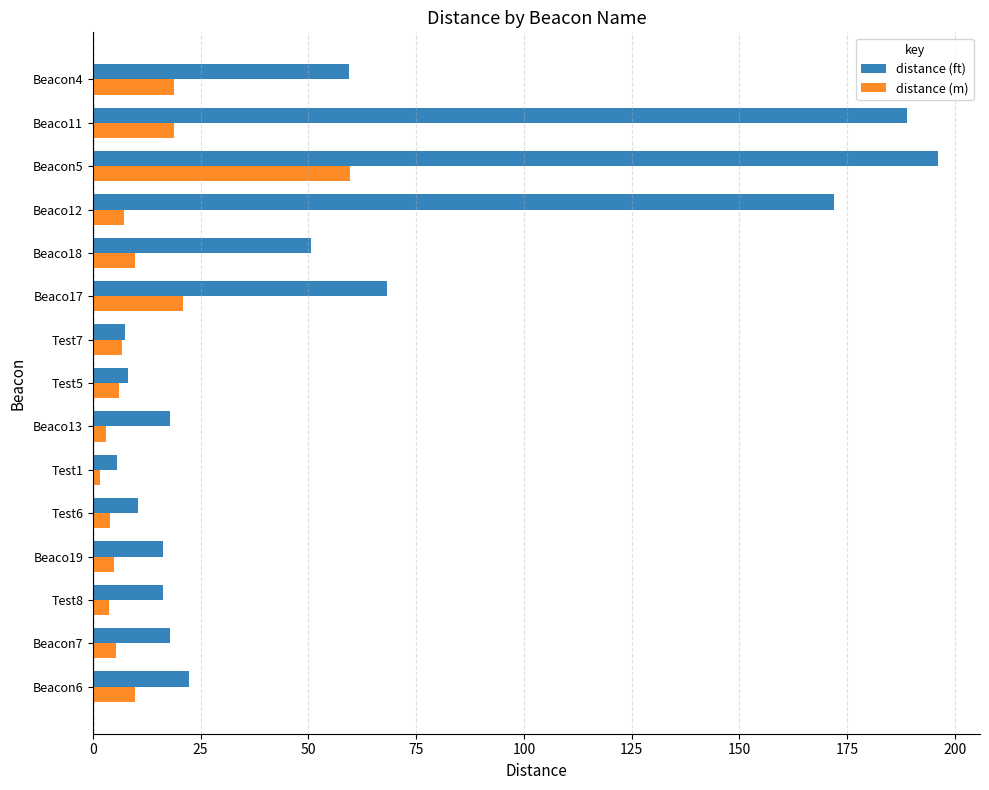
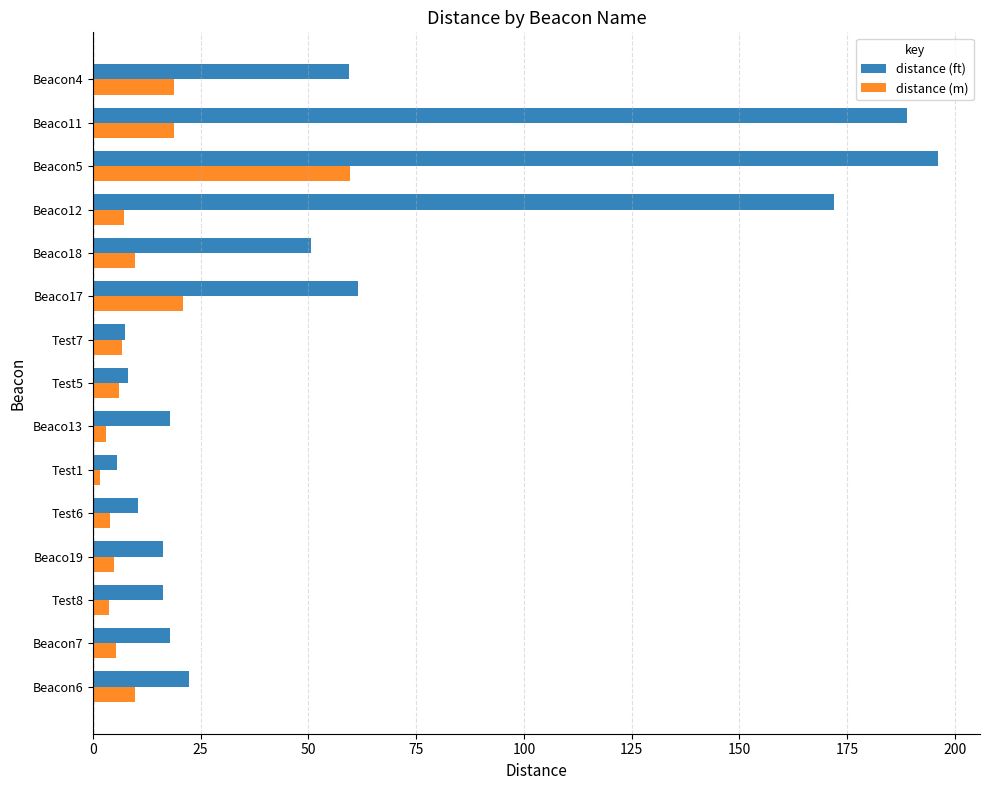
  {
    "distance (ft)": {
      "Beacon4": 59,
      "Beaco11": 189,
      "Beacon5": 196,
      "Beaco12": 172,
      "Beaco18": 51,
-     "Beaco17": 68,
+     "Beaco17": 61,
      "Test7": 8,
      "Test5": 8,
      "Beaco13": 18,
      "Test1": 6,
      "Test6": 10,
      "Beaco19": 16,
      "Test8": 16,
      "Beacon7": 18,
      "Beacon6": 22
    },
    "distance (m)": {
      "Beacon4": 19,
      "Beaco11": 19,
      "Beacon5": 60,
      "Beaco12": 7,
      "Beaco18": 10,
      "Beaco17": 21,
      "Test7": 7,
      "Test5": 6,
      "Beaco13": 3,
      "Test1": 2,
      "Test6": 4,
      "Beaco19": 5,
      "Test8": 4,
      "Beacon7": 5,
      "Beacon6": 10
    }
  }
